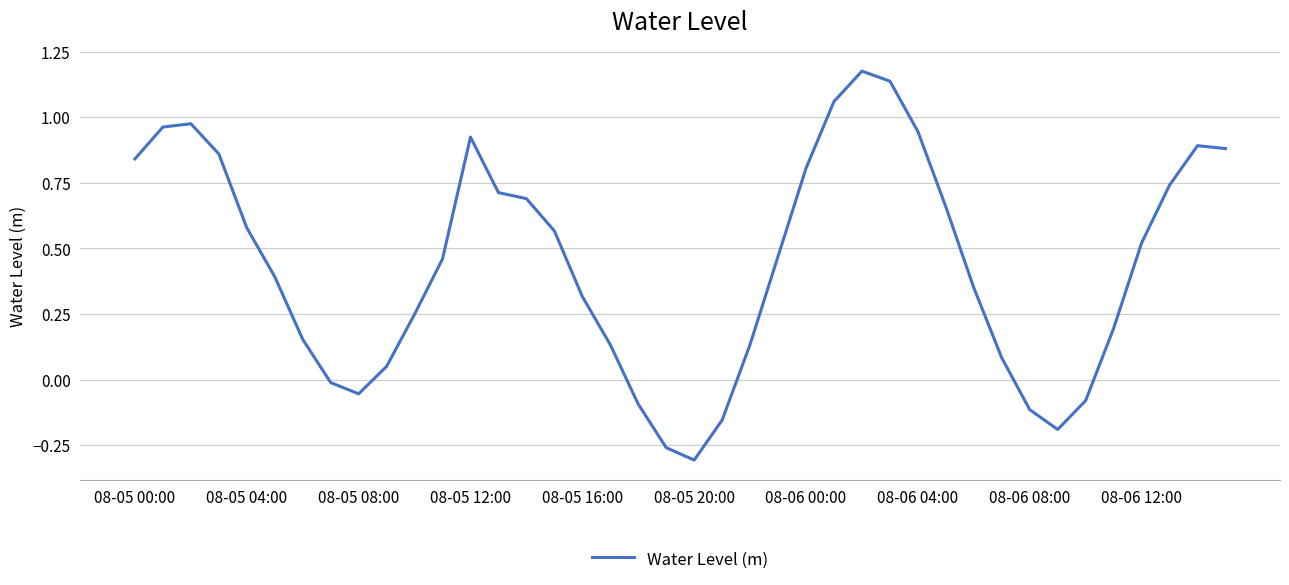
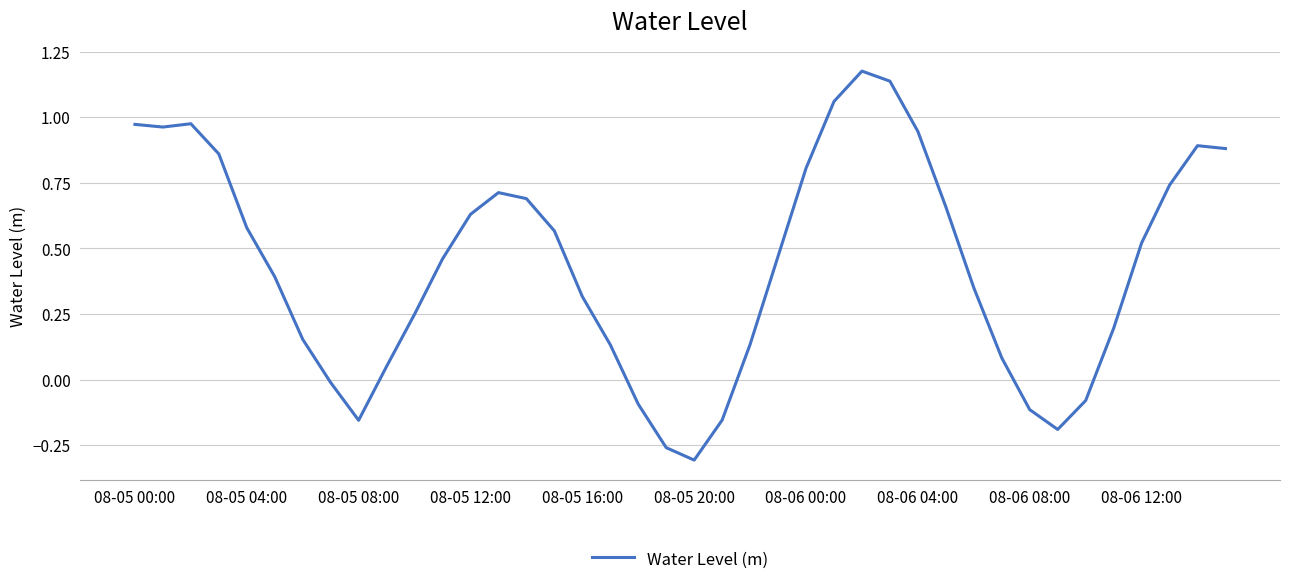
  {
-   "08-05 00:00": 0.84,
+   "08-05 00:00": 0.97,
    "08-05 04:00": 0.58,
-   "08-05 08:00": -0.05,
-   "08-05 12:00": 0.92,
+   "08-05 08:00": -0.15,
+   "08-05 12:00": 0.63,
    "08-05 16:00": 0.32,
    "08-05 20:00": -0.31,
    "08-06 00:00": 0.81,
    "08-06 04:00": 0.95,
    "08-06 08:00": -0.11,
    "08-06 12:00": 0.52
  }
